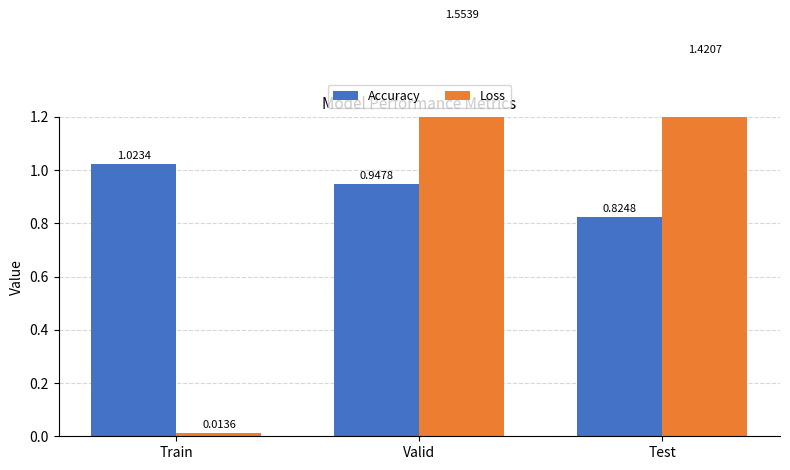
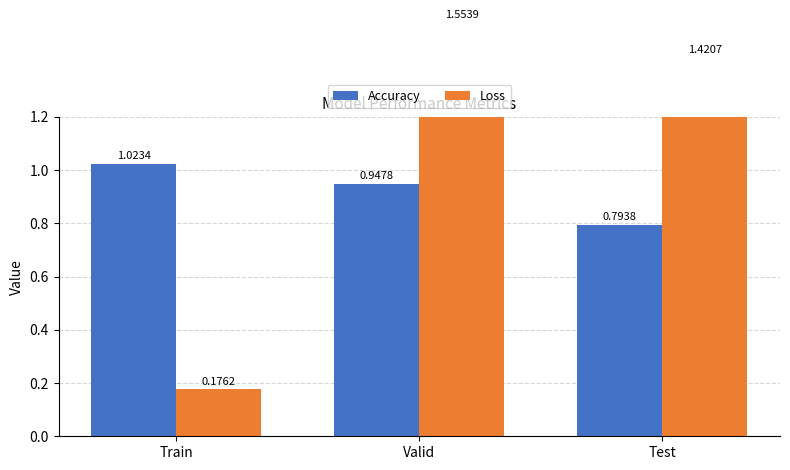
  {
    "Accuracy": {
      "Train": 1.0234,
      "Valid": 0.9478,
-     "Test": 0.8248
+     "Test": 0.7938
    },
    "Loss": {
-     "Train": 0.0136
+     "Train": 0.1762
    }
  }
